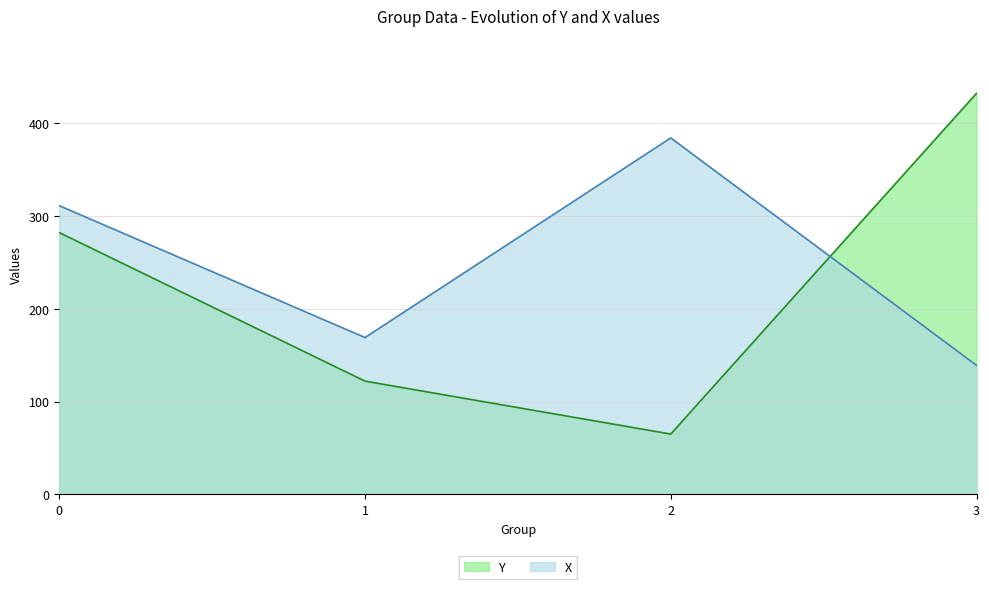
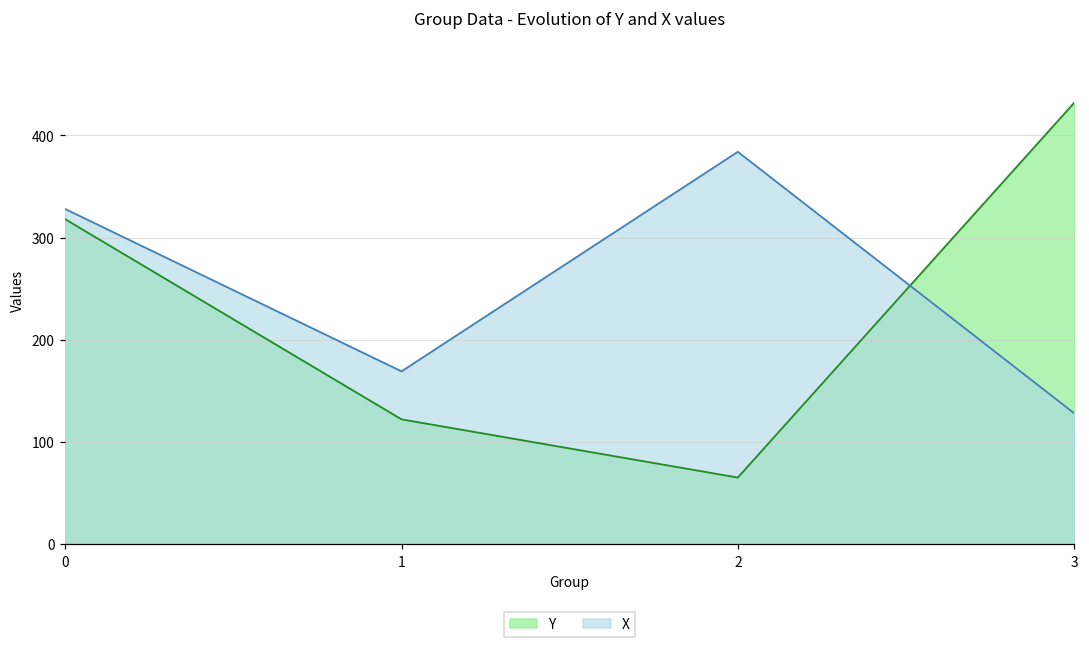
  {
    "Y": {
-     "0": 280,
+     "0": 320,
      "1": 120,
      "2": 70,
      "3": 430
    },
    "X": {
-     "0": 310,
+     "0": 330,
      "1": 170,
      "2": 380,
-     "3": 140
+     "3": 130
    }
  }
